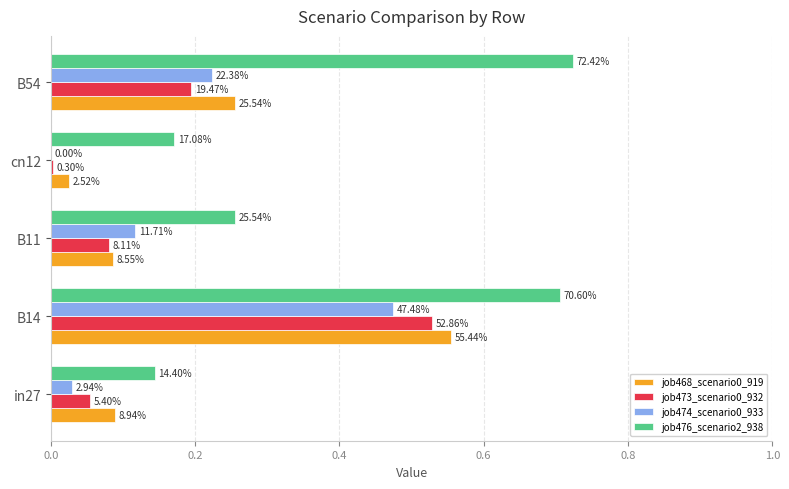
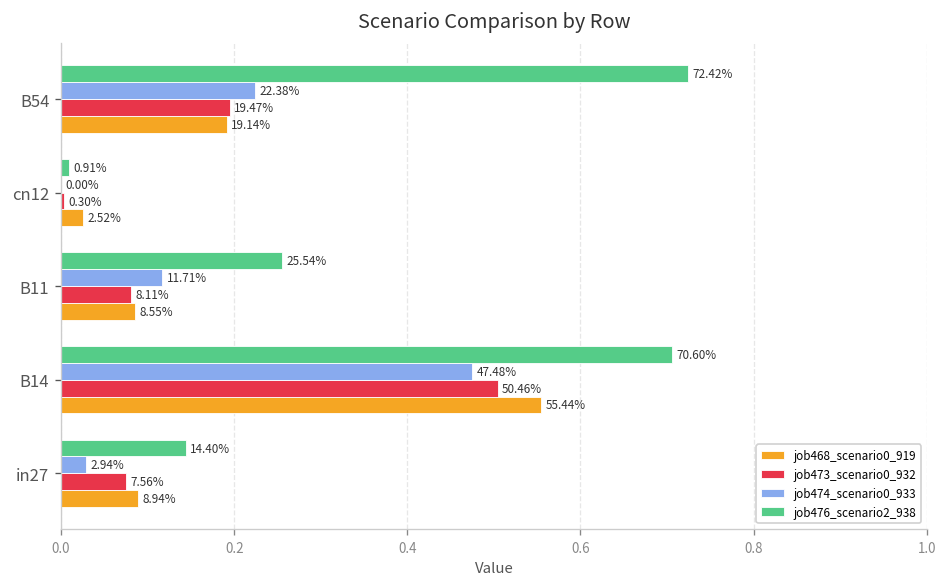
  {
    "job468_scenario0_919": {
-     "B54": "25.54%",
+     "B54": "19.14%",
      "cn12": "2.52%",
      "B11": "8.55%",
      "B14": "55.44%",
      "in27": "8.94%"
    },
    "job473_scenario0_932": {
      "B54": "19.47%",
      "cn12": "0.30%",
      "B11": "8.11%",
-     "B14": "52.86%",
-     "in27": "5.40%"
+     "B14": "50.46%",
+     "in27": "7.56%"
    },
    "job474_scenario0_933": {
      "B54": "22.38%",
      "cn12": "0.00%",
      "B11": "11.71%",
      "B14": "47.48%",
      "in27": "2.94%"
    },
    "job476_scenario2_938": {
      "B54": "72.42%",
-     "cn12": "17.08%",
+     "cn12": "0.91%",
      "B11": "25.54%",
      "B14": "70.60%",
      "in27": "14.40%"
    }
  }
